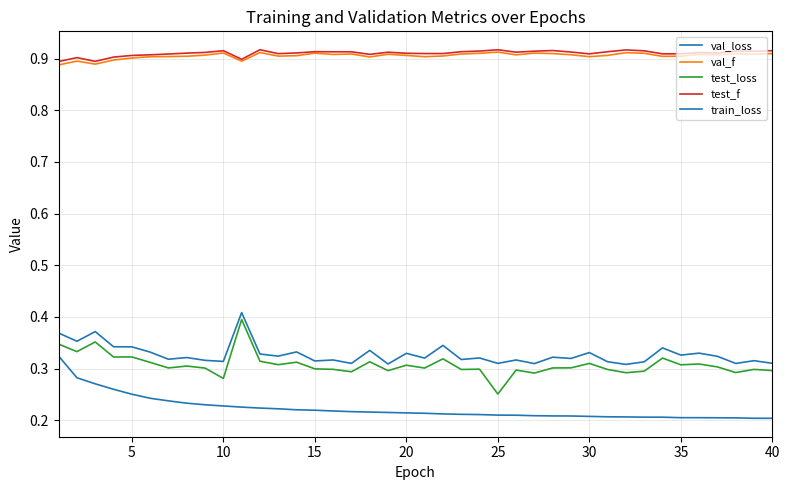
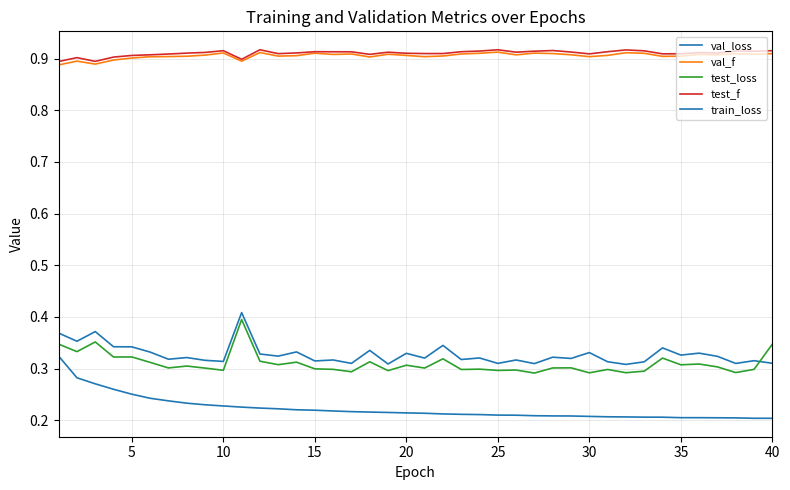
  {
    "val_f": {
      "30": 0.90,
      "40": 0.91
    },
    "test_loss": {
      "5": 0.32,
-     "10": 0.28,
+     "10": 0.30,
      "15": 0.30,
      "20": 0.31,
-     "25": 0.25,
-     "30": 0.31,
+     "25": 0.30,
+     "30": 0.29,
      "35": 0.31,
-     "40": 0.30
+     "40": 0.35
    },
    "test_f": {
      "30": 0.91,
      "40": 0.92
    }
  }
